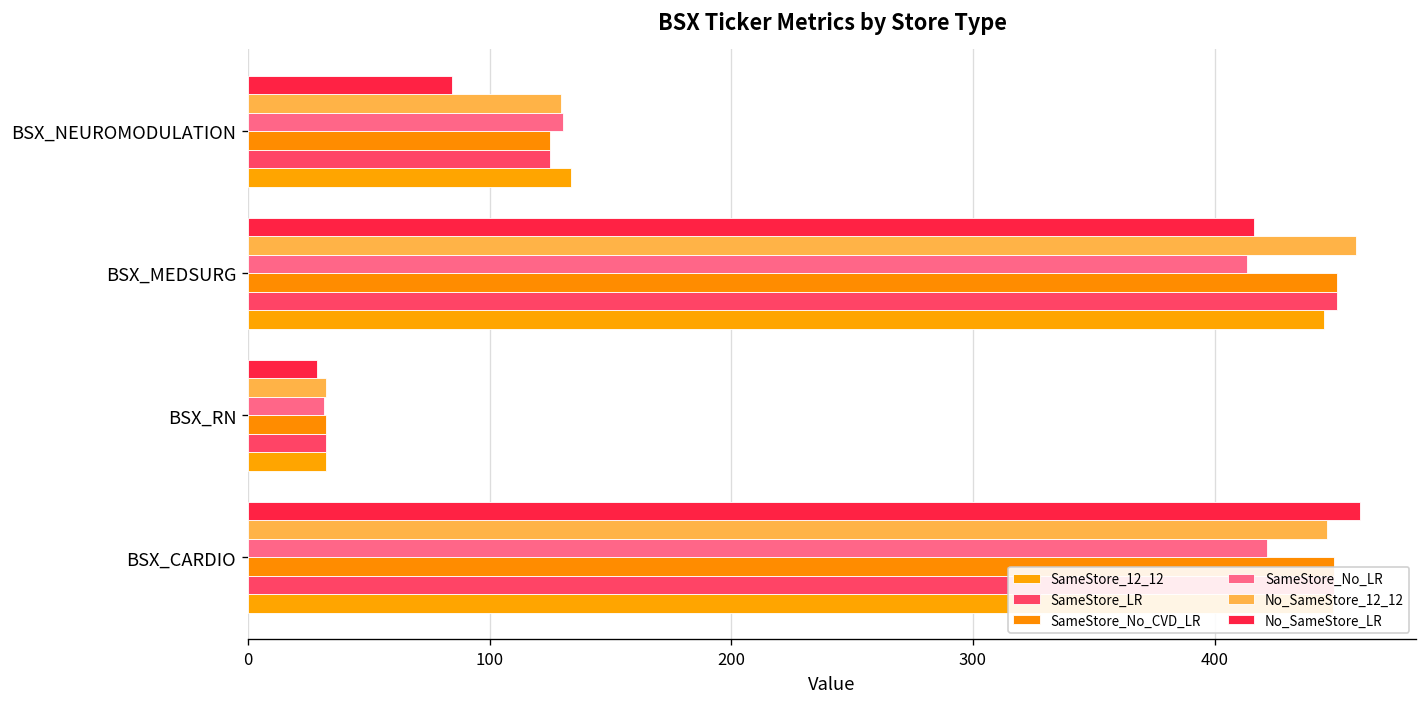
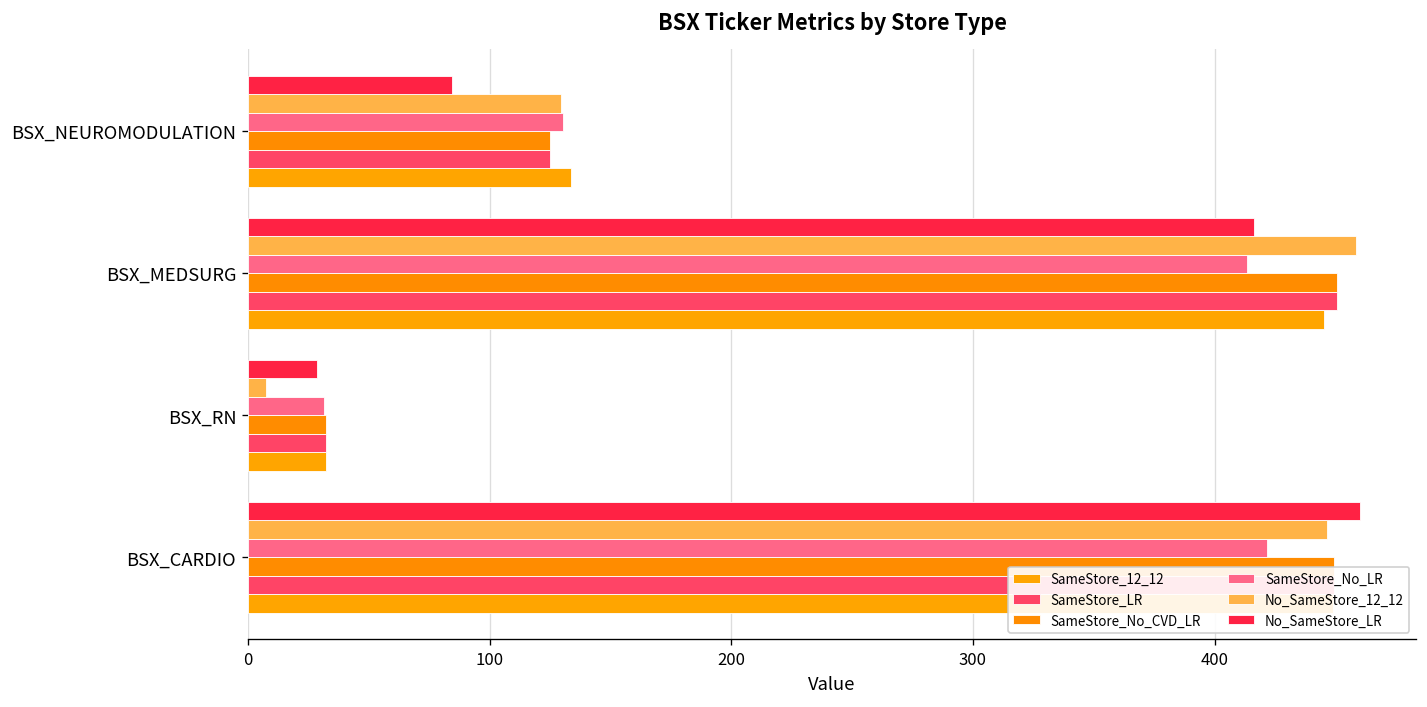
  {
    "No_SameStore_12_12": {
      "BSX_NEUROMODULATION": 130,
      "BSX_MEDSURG": 458,
-     "BSX_RN": 32,
+     "BSX_RN": 7,
      "BSX_CARDIO": 446
    }
  }
